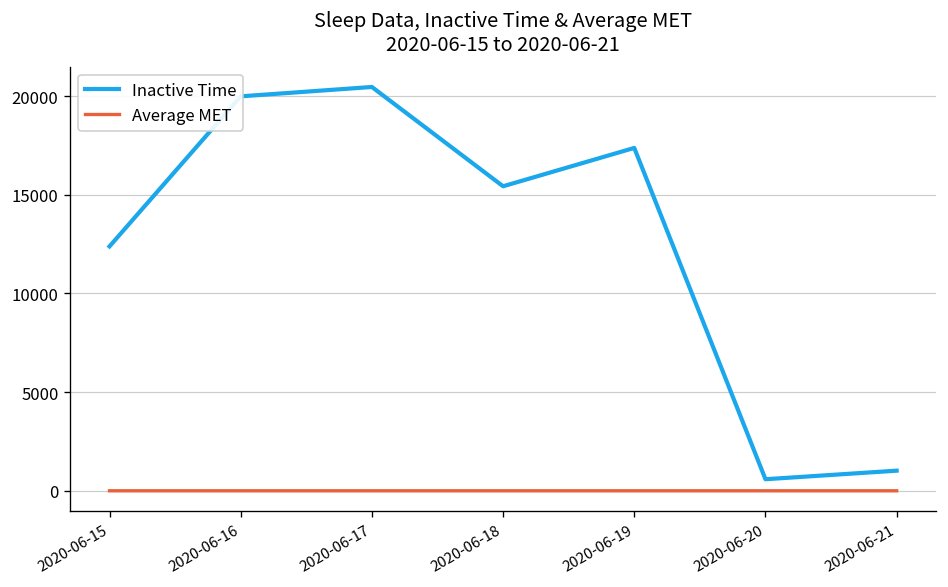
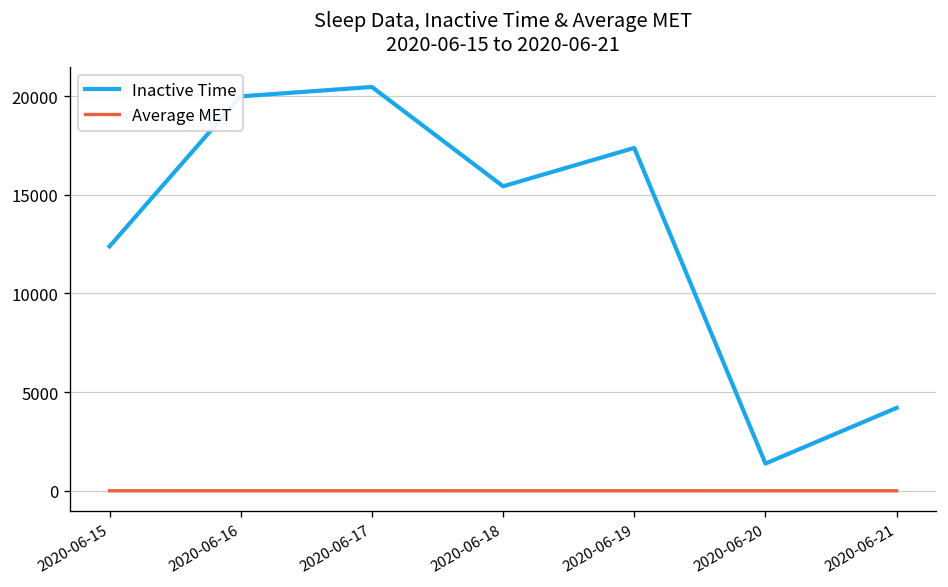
  {
    "Inactive Time": {
      "2020-06-15": 12400,
      "2020-06-17": 20500,
      "2020-06-18": 15400,
      "2020-06-19": 17400,
-     "2020-06-20": 600,
-     "2020-06-21": 1000
+     "2020-06-20": 1400,
+     "2020-06-21": 4200
    },
    "Average MET": {
      "2020-06-15": 0,
      "2020-06-16": 0,
      "2020-06-17": 0,
      "2020-06-18": 0,
      "2020-06-19": 0,
      "2020-06-20": 0,
      "2020-06-21": 0
    }
  }
